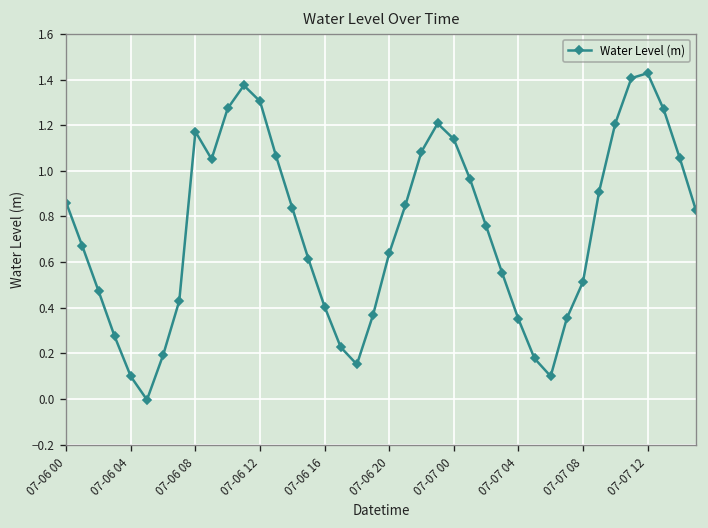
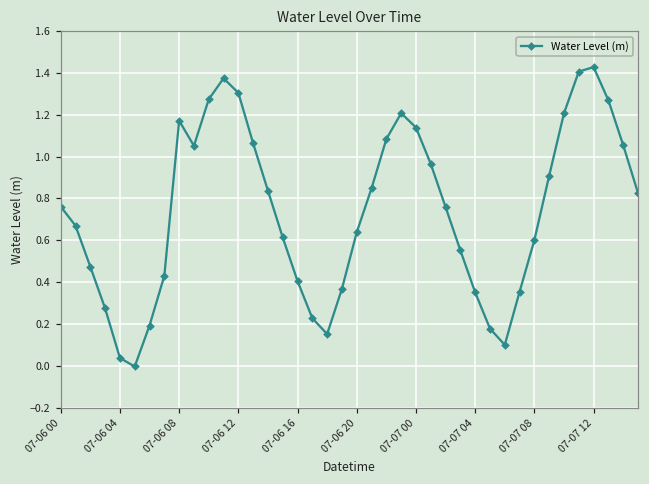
  {
-   "07-06 00": 0.86,
-   "07-06 04": 0.10,
+   "07-06 00": 0.76,
+   "07-06 04": 0.04,
    "07-06 08": 1.17,
    "07-06 12": 1.31,
    "07-06 16": 0.40,
    "07-06 20": 0.64,
    "07-07 00": 1.14,
    "07-07 04": 0.35,
-   "07-07 08": 0.51,
+   "07-07 08": 0.60,
    "07-07 12": 1.43
  }
